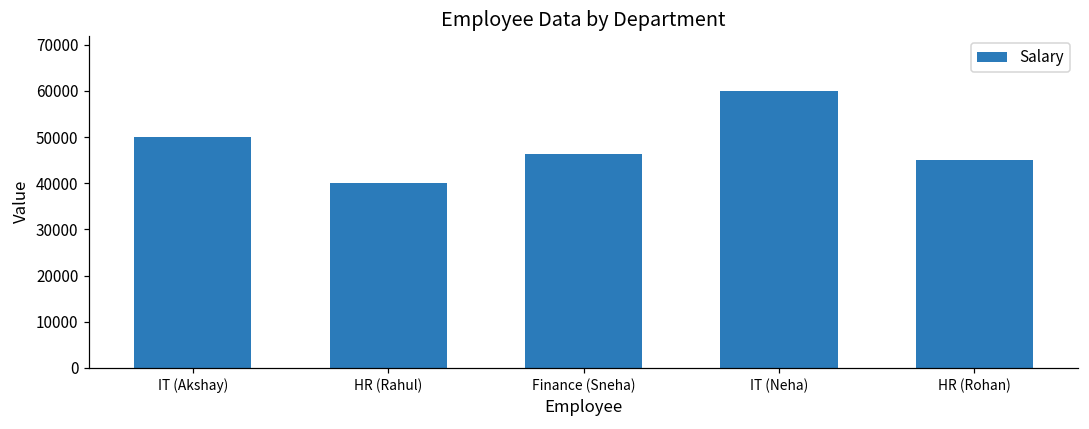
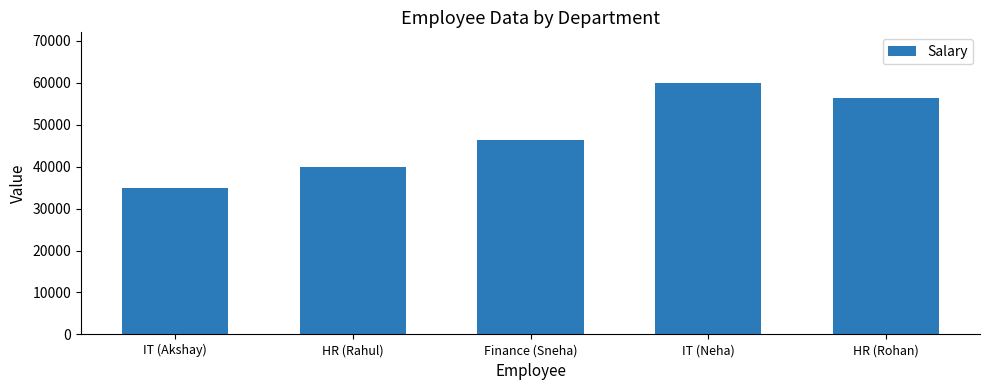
  {
-   "IT (Akshay)": 50000,
+   "IT (Akshay)": 35000,
    "HR (Rahul)": 40000,
    "Finance (Sneha)": 46000,
    "IT (Neha)": 60000,
-   "HR (Rohan)": 45000
+   "HR (Rohan)": 56000
  }
